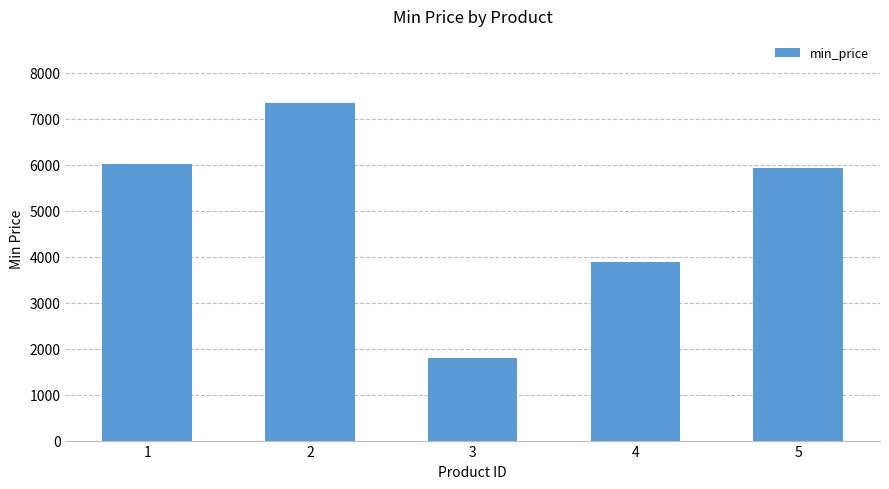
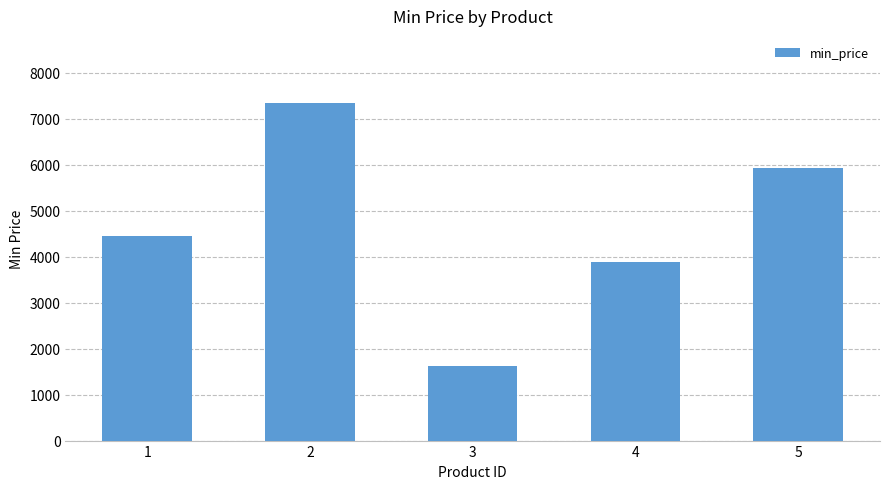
  {
-   "1": 6000,
+   "1": 4500,
    "2": 7300,
-   "3": 1800,
+   "3": 1600,
    "4": 3900,
    "5": 5900
  }
